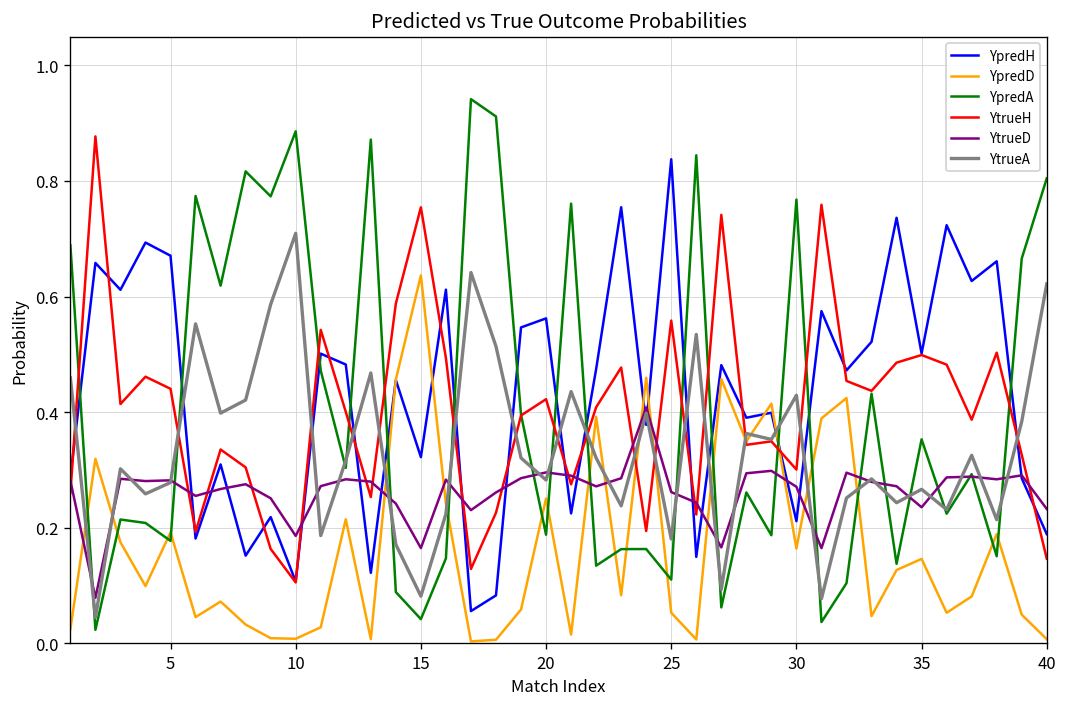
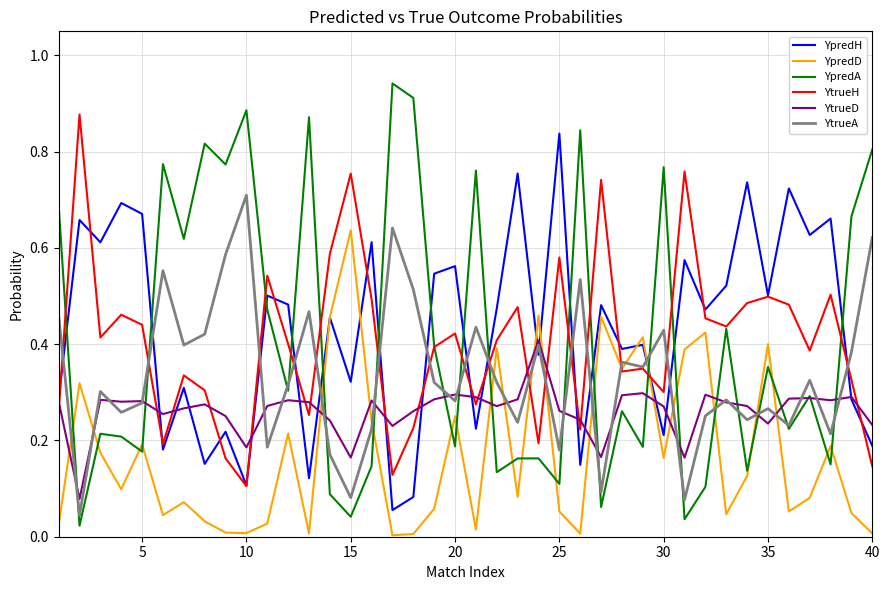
  {
    "YpredH": {
      "5": 0.67,
      "15": 0.32,
      "20": 0.56,
      "25": 0.84,
      "30": 0.21,
      "40": 0.19
    },
    "YpredD": {
      "5": 0.19,
      "10": 0.01,
      "15": 0.64,
      "20": 0.25,
      "25": 0.05,
      "30": 0.16,
-     "35": 0.15,
+     "35": 0.40,
      "40": 0.01
    },
    "YpredA": {
      "5": 0.18,
      "10": 0.89,
      "15": 0.04,
      "20": 0.19,
      "25": 0.11,
      "30": 0.77,
      "35": 0.35,
      "40": 0.80
    },
    "YtrueH": {
      "5": 0.44,
      "15": 0.75,
      "20": 0.42,
-     "25": 0.56,
+     "25": 0.58,
      "30": 0.30,
      "40": 0.15
    },
    "YtrueD": {
      "10": 0.19,
      "15": 0.16,
      "20": 0.30,
      "25": 0.26,
      "30": 0.27,
      "35": 0.24,
      "40": 0.23
    },
    "YtrueA": {
      "10": 0.71,
      "15": 0.08,
      "20": 0.28,
      "25": 0.18,
      "30": 0.43,
      "35": 0.27,
      "40": 0.62
    }
  }
